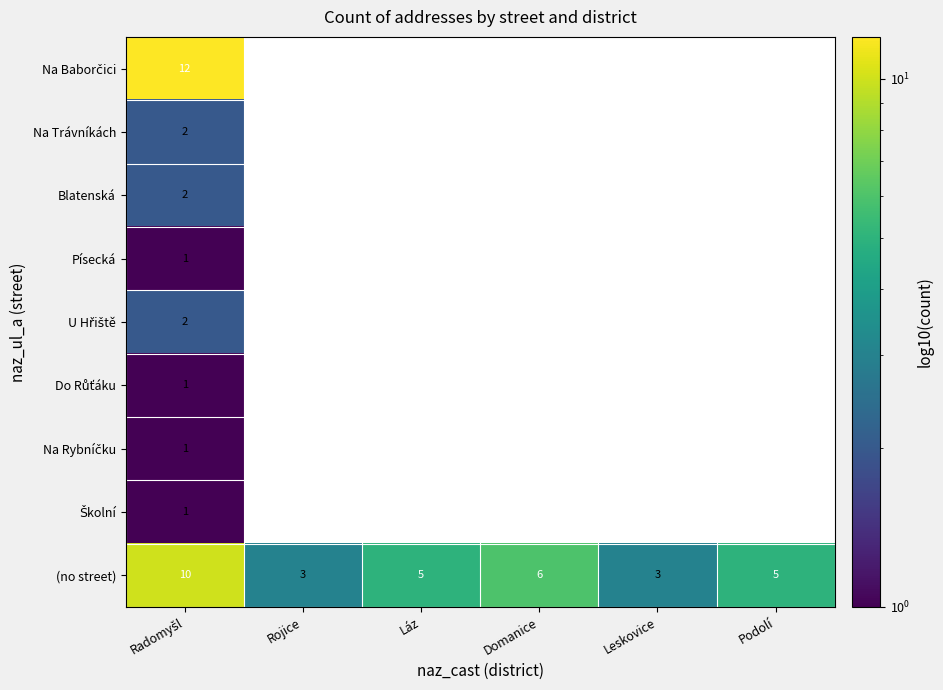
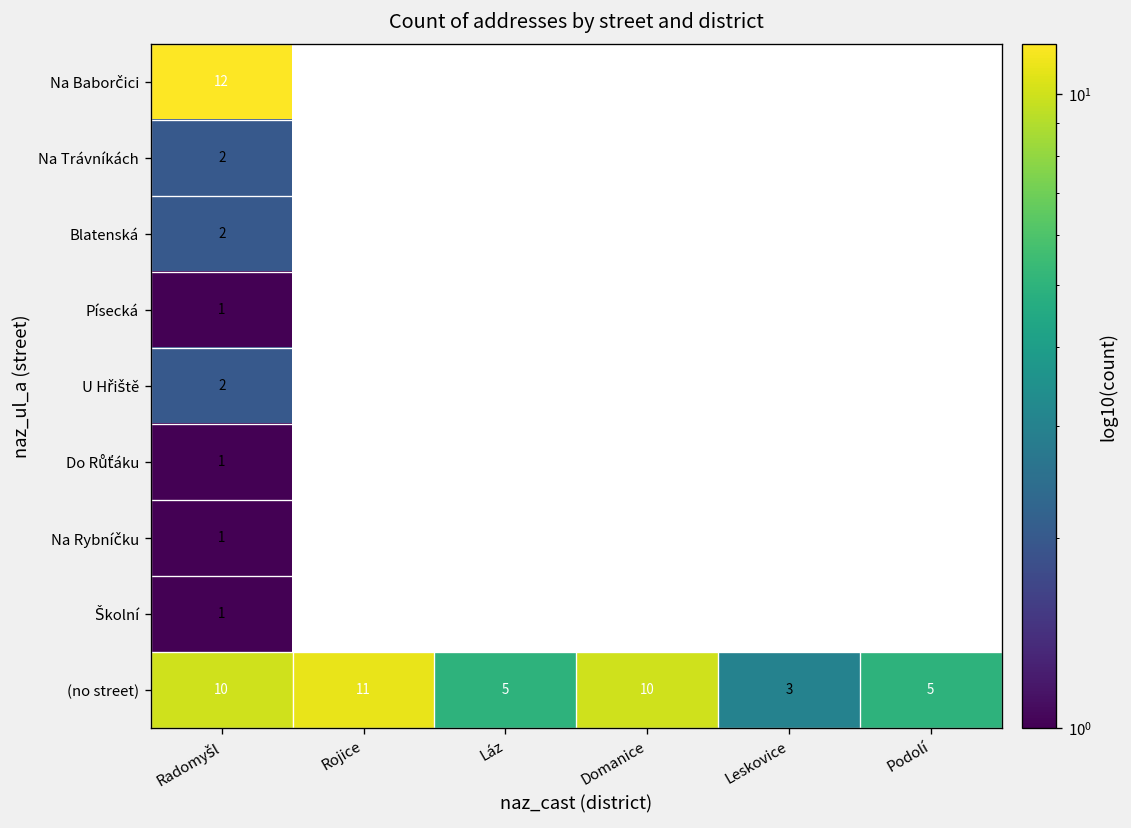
  {
    "Na Baborčici": {
      "Radomyšl": 12
    },
    "Na Trávníkách": {
      "Radomyšl": 2
    },
    "Blatenská": {
      "Radomyšl": 2
    },
    "Písecká": {
      "Radomyšl": 1
    },
    "U Hřiště": {
      "Radomyšl": 2
    },
    "Do Růťáku": {
      "Radomyšl": 1
    },
    "Na Rybníčku": {
      "Radomyšl": 1
    },
    "Školní": {
      "Radomyšl": 1
    },
    "(no street)": {
      "Radomyšl": 10,
-     "Rojice": 3,
+     "Rojice": 11,
      "Láz": 5,
-     "Domanice": 6,
+     "Domanice": 10,
      "Leskovice": 3,
      "Podolí": 5
    }
  }
